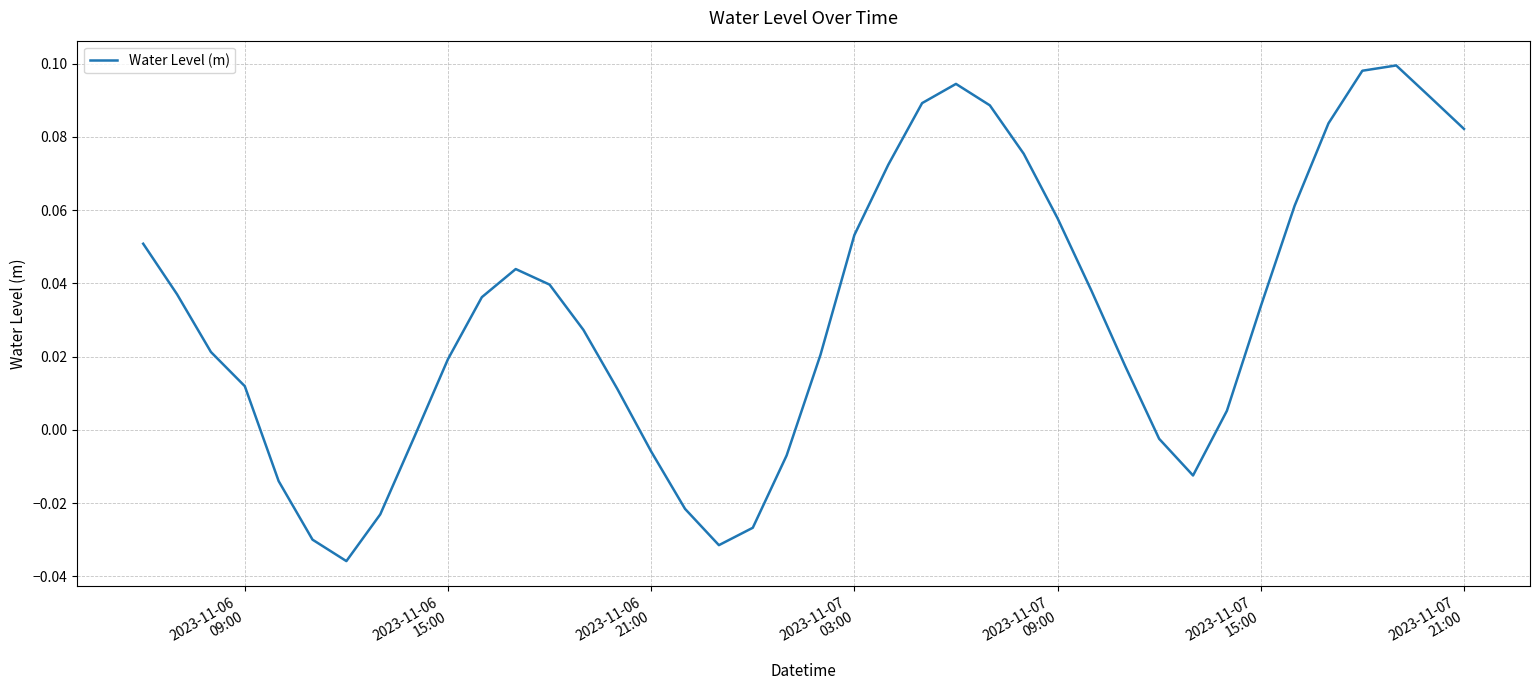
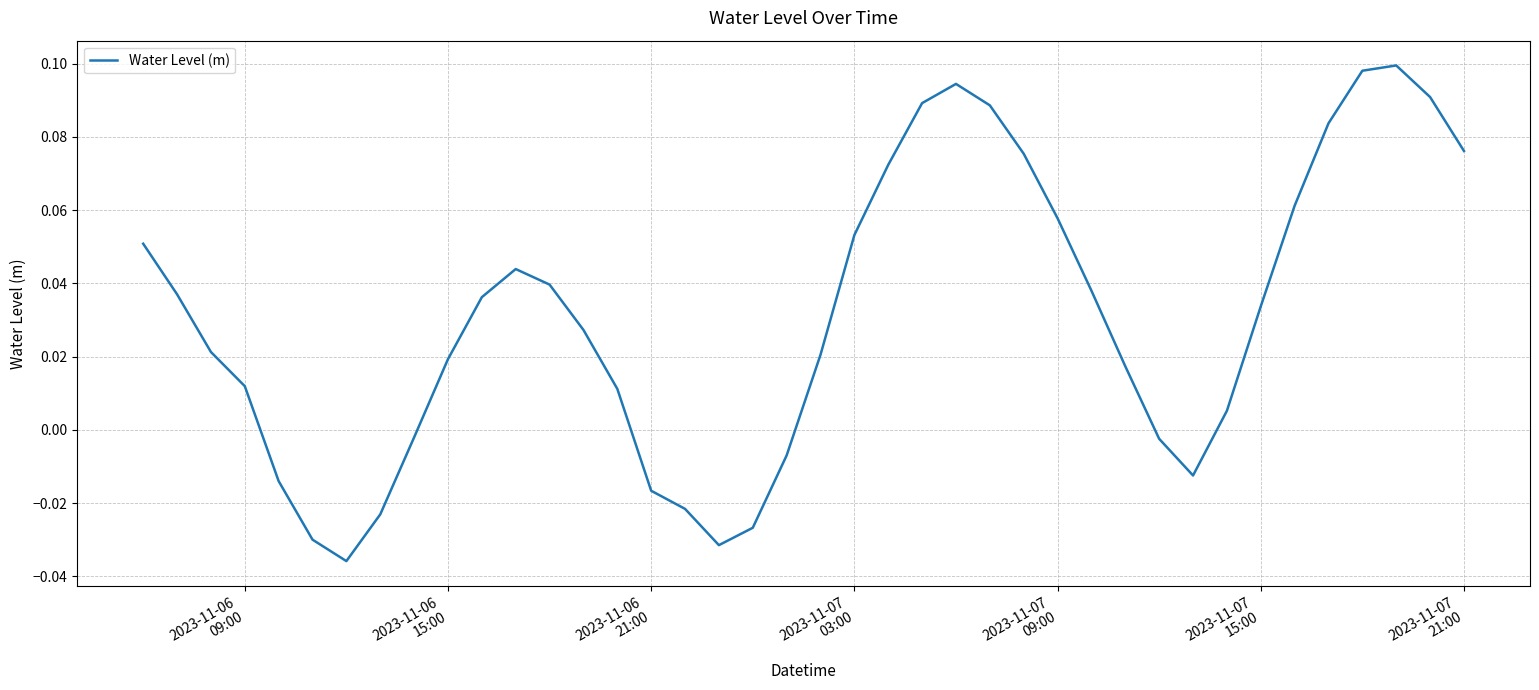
  {
    "2023-11-06 09:00": 0.012,
    "2023-11-06 15:00": 0.019,
-   "2023-11-06 21:00": -0.006,
+   "2023-11-06 21:00": -0.017,
    "2023-11-07 03:00": 0.053,
    "2023-11-07 09:00": 0.058,
    "2023-11-07 15:00": 0.034,
-   "2023-11-07 21:00": 0.082
+   "2023-11-07 21:00": 0.076
  }
